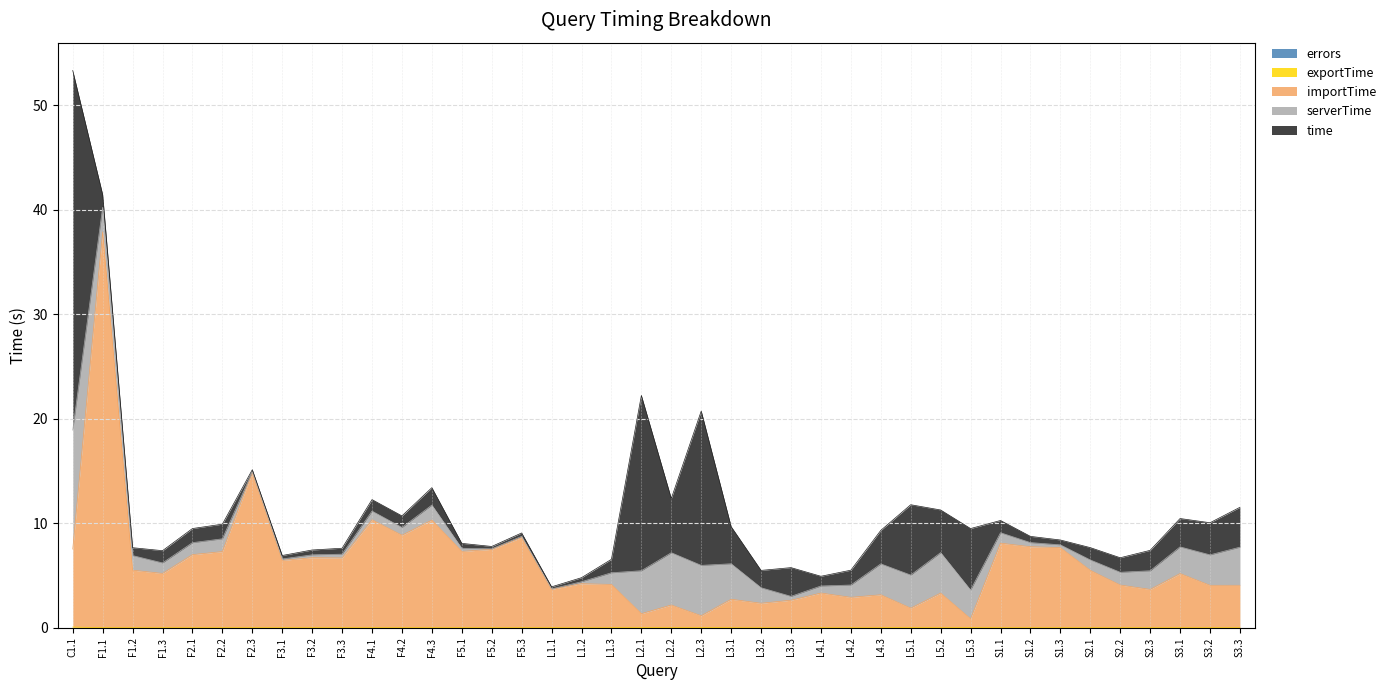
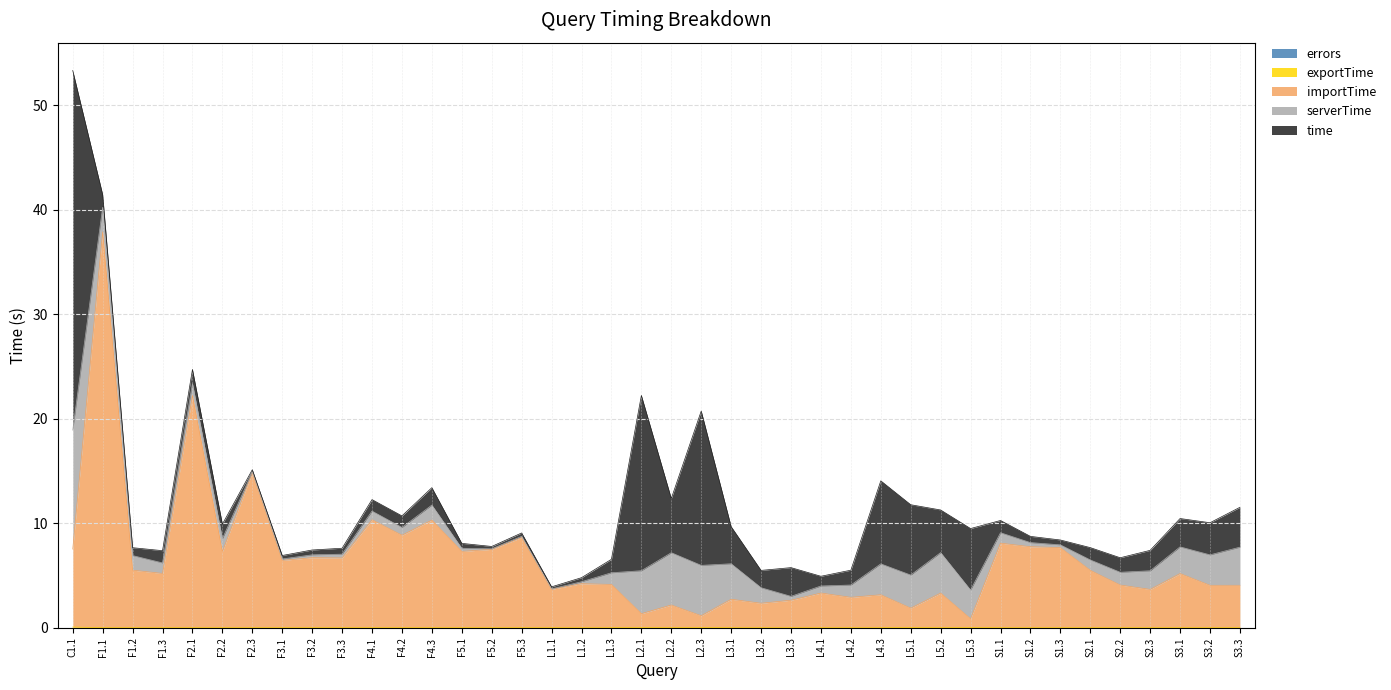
  {
    "importTime": {
      "C1.1": 7.5,
      "F1.1": 37.9,
      "F1.2": 5.5,
      "F1.3": 5.2,
-     "F2.1": 7.0,
+     "F2.1": 22.2,
      "F2.2": 7.3,
      "F3.2": 6.7,
      "F3.3": 6.7,
      "F4.1": 10.3,
      "F4.2": 8.9,
      "F4.3": 10.3,
      "F5.1": 7.3,
      "L1.3": 4.1,
      "L2.1": 1.3,
      "L2.2": 2.2,
      "L2.3": 1.1,
      "L3.1": 2.7,
      "L3.2": 2.3,
      "L3.3": 2.6,
      "L4.1": 3.3,
      "L4.2": 2.9,
      "L4.3": 3.2,
      "L5.1": 1.9,
      "L5.2": 3.3,
      "L5.3": 0.8,
      "S1.1": 8.1,
      "S1.2": 7.8,
      "S1.3": 7.7,
      "S2.1": 5.5,
      "S2.2": 4.1,
      "S2.3": 3.7,
      "S3.1": 5.2,
      "S3.2": 4.1,
      "S3.3": 4.1
    },
    "serverTime": {
      "C1.1": 11.4,
      "F1.1": 2.3,
      "F1.2": 1.4,
      "F1.3": 1.0,
      "F2.1": 1.1,
      "F2.2": 1.2,
      "F3.2": 0.3,
      "F3.3": 0.4,
      "F4.1": 0.8,
      "F4.2": 0.7,
      "F4.3": 1.4,
      "F5.1": 0.3,
      "L1.3": 1.1,
      "L2.1": 4.1,
      "L2.2": 5.0,
      "L2.3": 4.8,
      "L3.1": 3.4,
      "L3.2": 1.5,
      "L3.3": 0.4,
      "L4.1": 0.7,
      "L4.2": 1.2,
      "L4.3": 3.0,
      "L5.1": 3.2,
      "L5.2": 3.9,
      "L5.3": 2.7,
      "S1.1": 1.0,
      "S1.2": 0.4,
      "S1.3": 0.3,
      "S2.1": 1.0,
      "S2.2": 1.2,
      "S2.3": 1.8,
      "S3.1": 2.6,
      "S3.2": 2.9,
      "S3.3": 3.6
    },
    "time": {
      "C1.1": 34.4,
      "F1.1": 1.2,
      "F1.2": 0.8,
      "F1.3": 1.2,
      "F2.1": 1.4,
      "F2.2": 1.4,
      "F3.1": 0.3,
      "F3.2": 0.5,
      "F3.3": 0.6,
      "F4.1": 1.1,
      "F4.2": 1.1,
      "F4.3": 1.7,
      "F5.1": 0.5,
      "F5.3": 0.3,
      "L1.2": 0.4,
      "L1.3": 1.3,
      "L2.1": 16.8,
      "L2.2": 5.2,
      "L2.3": 14.8,
      "L3.1": 3.6,
      "L3.2": 1.7,
      "L3.3": 2.8,
      "L4.1": 0.9,
      "L4.2": 1.4,
-     "L4.3": 3.2,
+     "L4.3": 7.9,
      "L5.1": 6.7,
      "L5.2": 4.1,
      "L5.3": 5.9,
      "S1.1": 1.2,
      "S1.2": 0.6,
      "S1.3": 0.5,
      "S2.1": 1.2,
      "S2.2": 1.4,
      "S2.3": 2.0,
      "S3.1": 2.7,
      "S3.2": 3.1,
      "S3.3": 3.8
    }
  }
